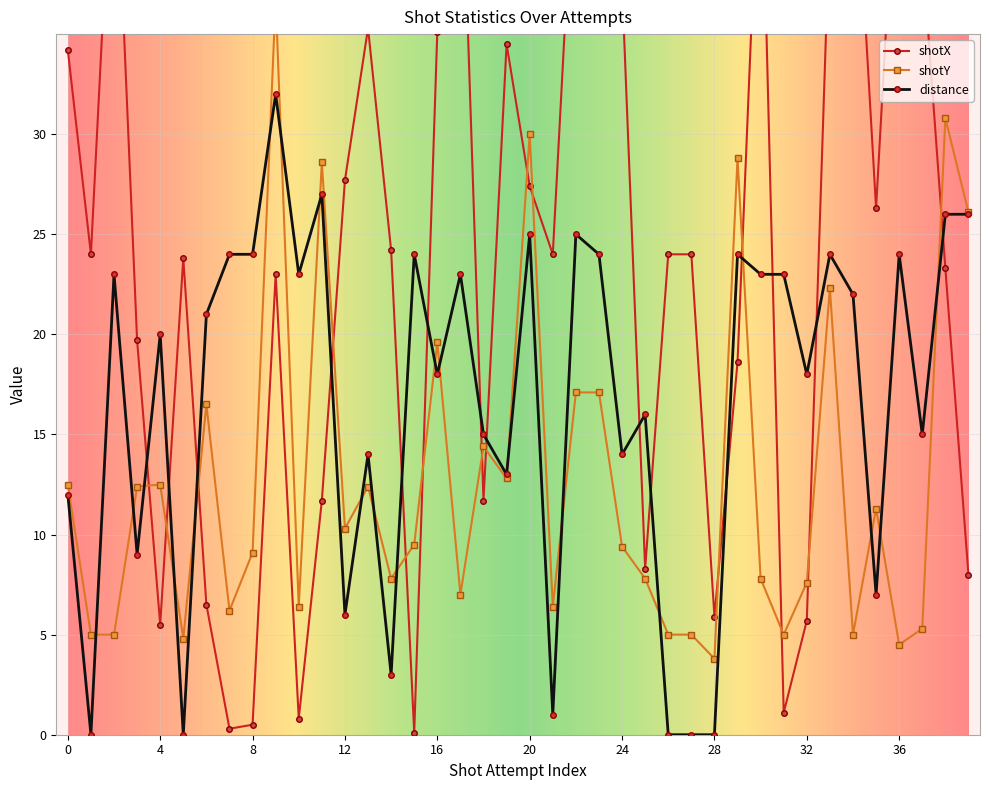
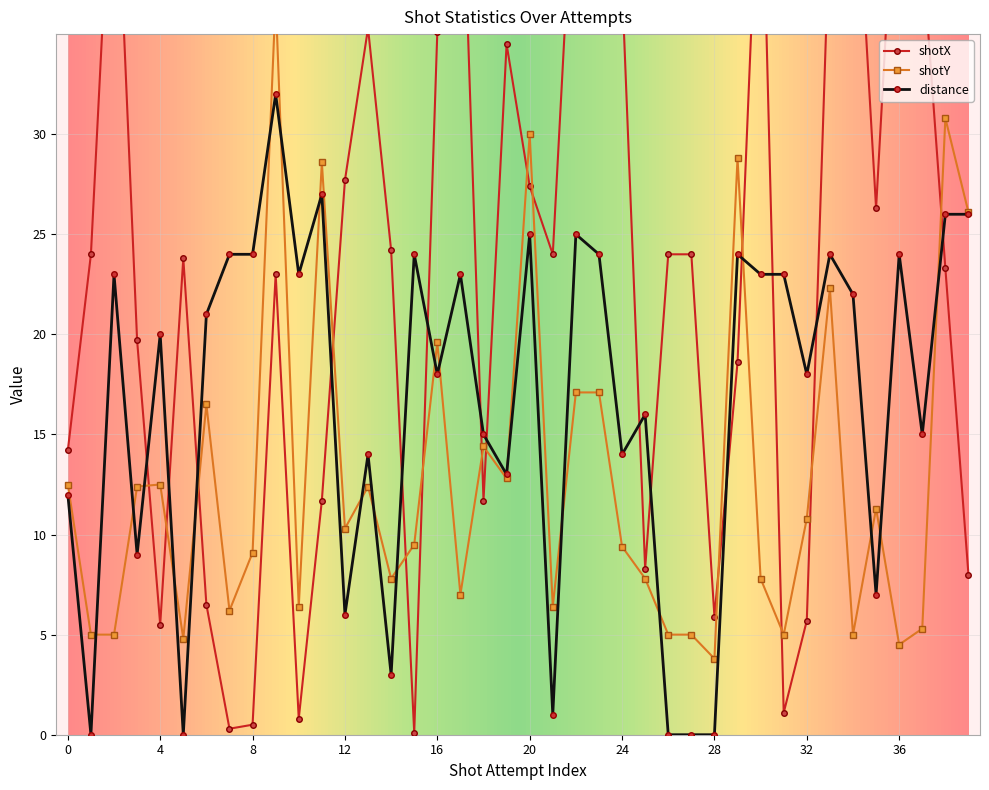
  {
    "shotX": {
-     "0": 34.2,
+     "0": 14.2,
      "4": 5.5,
      "8": 0.5,
      "12": 27.7,
      "16": 35.1,
      "20": 27.4,
      "28": 5.9,
      "32": 5.7
    },
    "shotY": {
      "0": 12.5,
      "4": 12.5,
      "8": 9.1,
      "12": 10.3,
      "16": 19.6,
      "20": 30.0,
      "24": 9.4,
      "28": 3.8,
-     "32": 7.6,
+     "32": 10.8,
      "36": 4.5
    },
    "distance": {
      "0": 12.0,
      "4": 20.0,
      "8": 24.0,
      "12": 6.0,
      "16": 18.0,
      "20": 25.0,
      "24": 14.0,
      "28": 0.0,
      "32": 18.0,
      "36": 24.0
    }
  }
